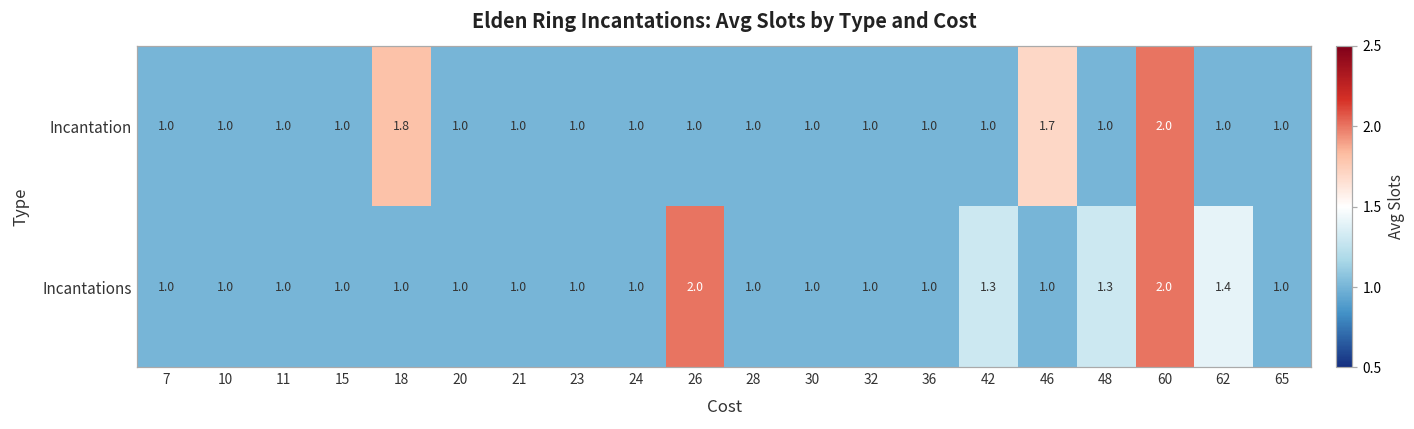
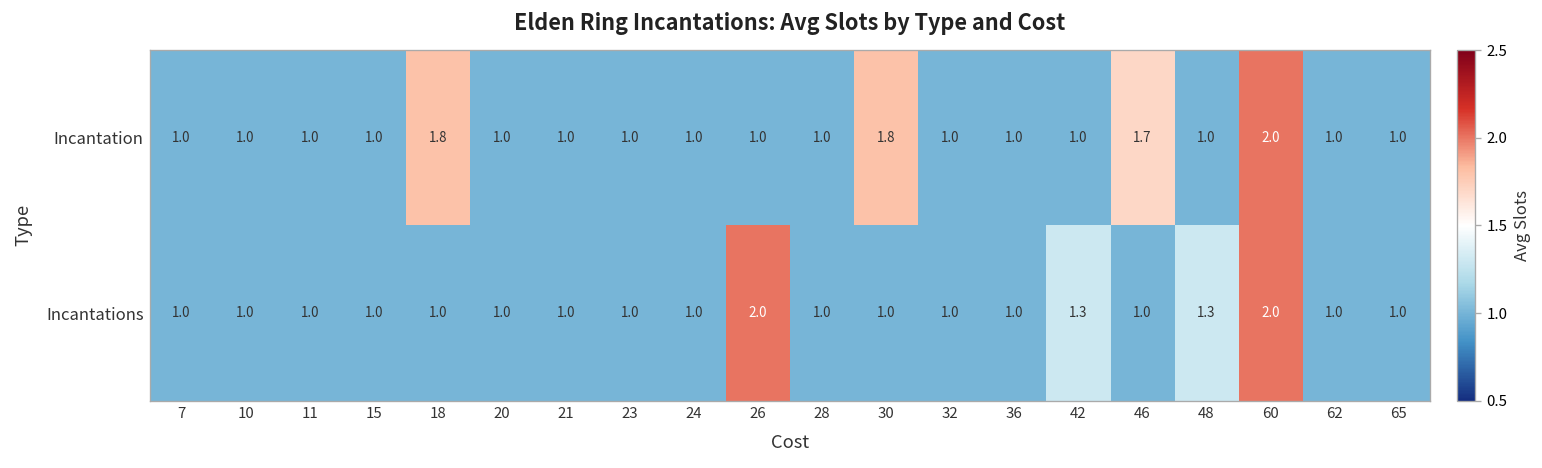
  {
    "Incantation": {
      "7": 1.0,
      "10": 1.0,
      "11": 1.0,
      "15": 1.0,
      "18": 1.8,
      "20": 1.0,
      "21": 1.0,
      "23": 1.0,
      "24": 1.0,
      "26": 1.0,
      "28": 1.0,
-     "30": 1.0,
+     "30": 1.8,
      "32": 1.0,
      "36": 1.0,
      "42": 1.0,
      "46": 1.7,
      "48": 1.0,
      "60": 2.0,
      "62": 1.0,
      "65": 1.0
    },
    "Incantations": {
      "7": 1.0,
      "10": 1.0,
      "11": 1.0,
      "15": 1.0,
      "18": 1.0,
      "20": 1.0,
      "21": 1.0,
      "23": 1.0,
      "24": 1.0,
      "26": 2.0,
      "28": 1.0,
      "30": 1.0,
      "32": 1.0,
      "36": 1.0,
      "42": 1.3,
      "46": 1.0,
      "48": 1.3,
      "60": 2.0,
-     "62": 1.4,
+     "62": 1.0,
      "65": 1.0
    }
  }
